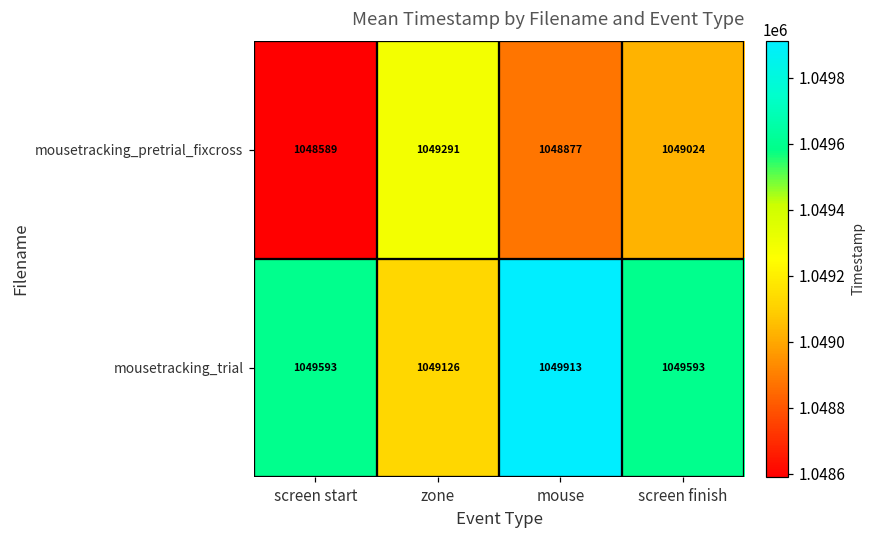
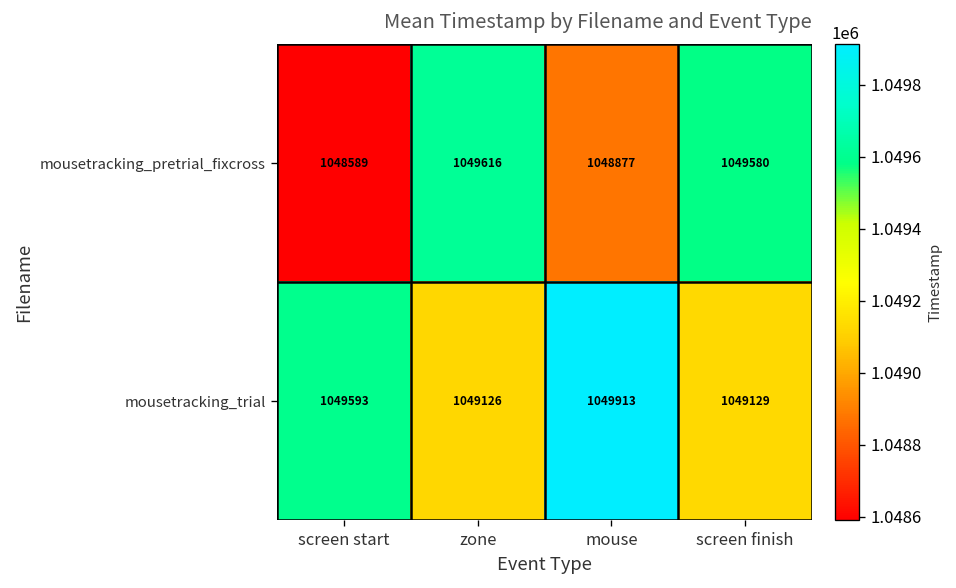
  {
    "mousetracking_pretrial_fixcross": {
      "screen start": 1048589,
-     "zone": 1049291,
+     "zone": 1049616,
      "mouse": 1048877,
-     "screen finish": 1049024
+     "screen finish": 1049580
    },
    "mousetracking_trial": {
      "screen start": 1049593,
      "zone": 1049126,
      "mouse": 1049913,
-     "screen finish": 1049593
+     "screen finish": 1049129
    }
  }
